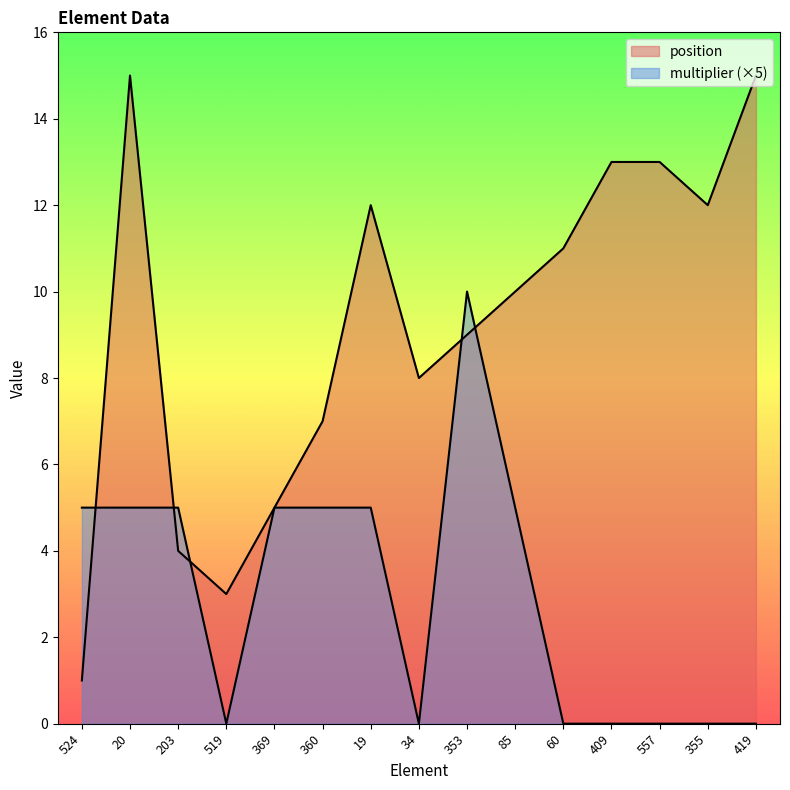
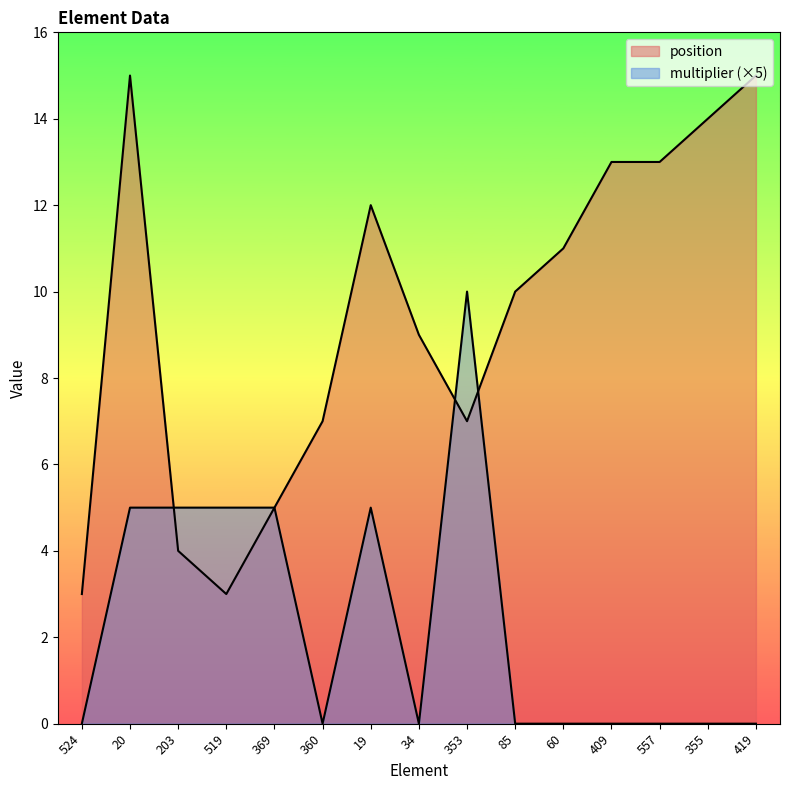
  {
    "position": {
-     "524": 1,
+     "524": 3,
      "20": 15,
      "203": 4,
      "519": 3,
      "360": 7,
      "19": 12,
-     "34": 8,
-     "353": 9,
+     "34": 9,
+     "353": 7,
      "85": 10,
      "60": 11,
      "409": 13,
      "557": 13,
-     "355": 12
+     "355": 14
    },
    "multiplier (×5)": {
-     "524": 5.0,
+     "524": 0.0,
      "20": 5.0,
      "203": 5.0,
-     "519": 0.0,
-     "360": 5.0,
+     "519": 5.0,
+     "360": 0.0,
      "19": 5.0,
      "34": 0.0,
      "353": 10.0,
-     "85": 5.0,
+     "85": 0.0,
      "60": 0.0,
      "409": 0.0,
      "557": 0.0,
      "355": 0.0,
      "419": 0.0
    }
  }
